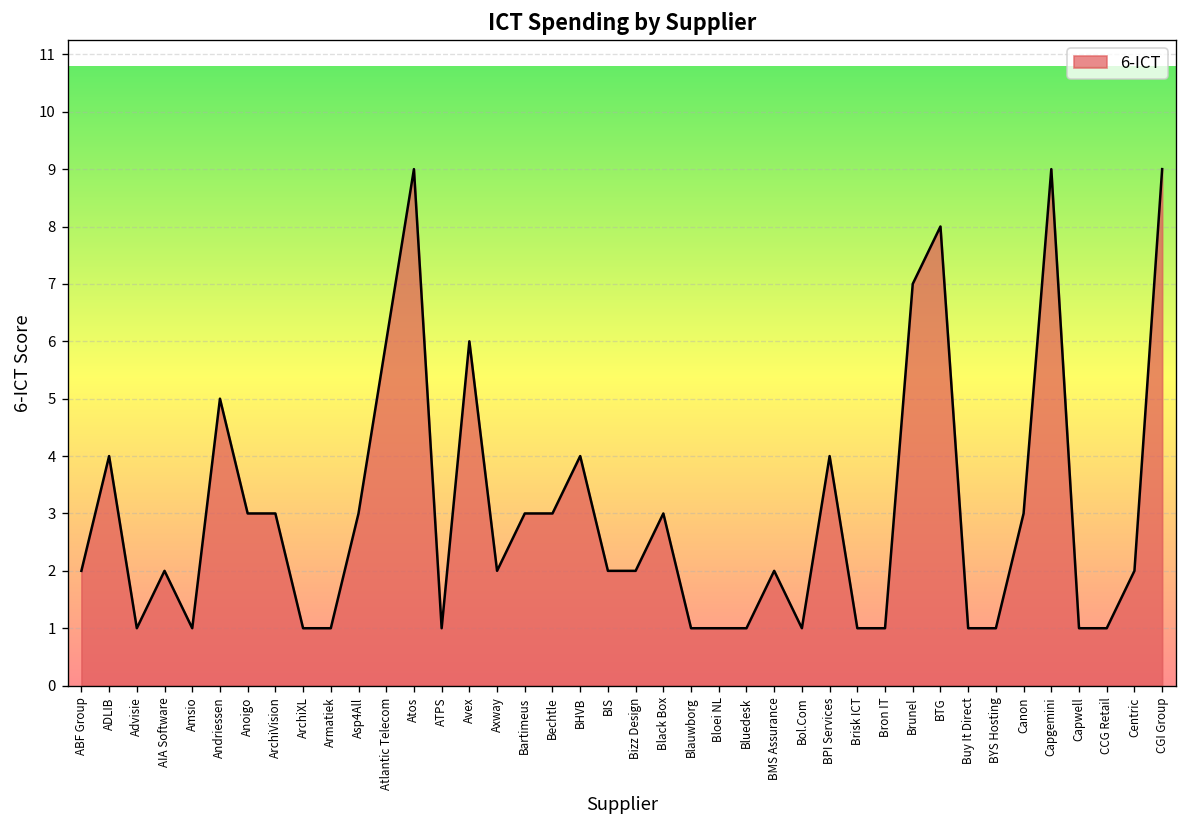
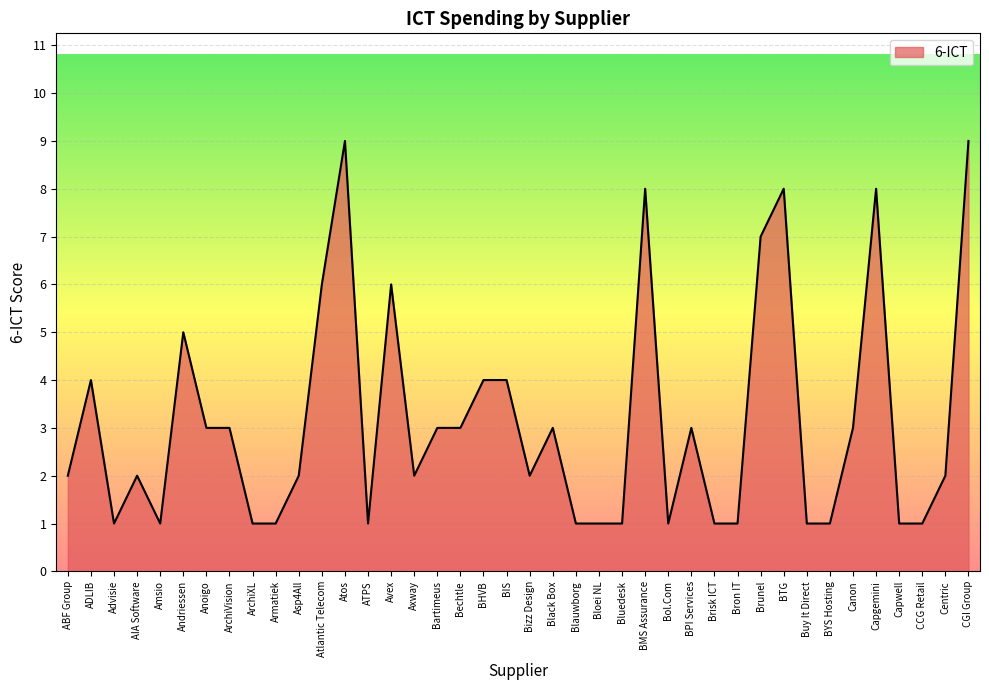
  {
    "ABF Group": 2,
    "ADLIB": 4,
    "Advisie": 1,
    "AIA Software": 2,
    "Amsio": 1,
    "Andriessen": 5,
    "Anoigo": 3,
    "ArchiVision": 3,
    "ArchiXL": 1,
    "Armatiek": 1,
-   "Asp4All": 3,
+   "Asp4All": 2,
    "Atlantic Telecom": 6,
    "Atos": 9,
    "ATPS": 1,
    "Avex": 6,
    "Axway": 2,
    "Bartimeus": 3,
    "Bechtle": 3,
    "BHVB": 4,
-   "BIS": 2,
+   "BIS": 4,
    "Bizz Design": 2,
    "Black Box": 3,
    "Blauwborg": 1,
    "Bloei NL": 1,
    "Bluedesk": 1,
-   "BMS Assurance": 2,
+   "BMS Assurance": 8,
    "Bol.Com": 1,
-   "BPI Services": 4,
+   "BPI Services": 3,
    "Brisk ICT": 1,
    "Bron IT": 1,
    "Brunel": 7,
    "BTG": 8,
    "Buy It Direct": 1,
    "BYS Hosting": 1,
    "Canon": 3,
-   "Capgemini": 9,
+   "Capgemini": 8,
    "Capwell": 1,
    "CCG Retail": 1,
    "Centric": 2,
    "CGI Group": 9
  }
